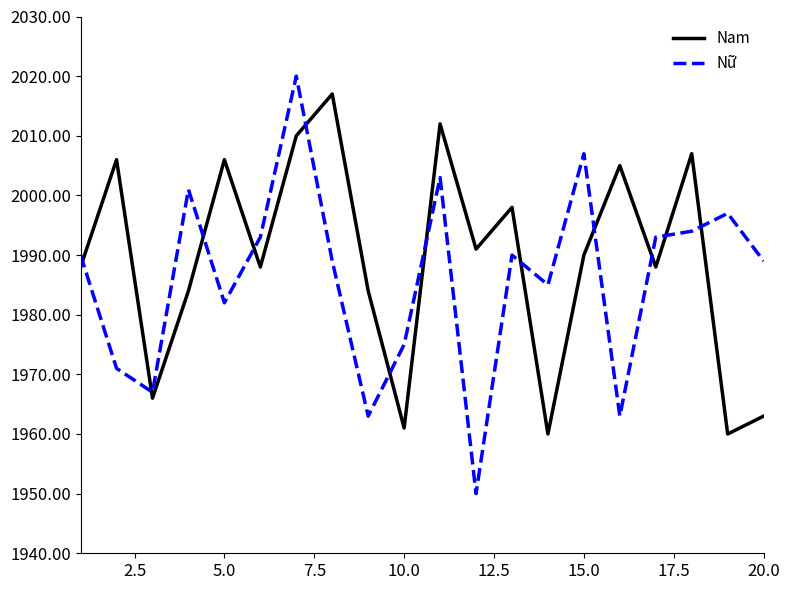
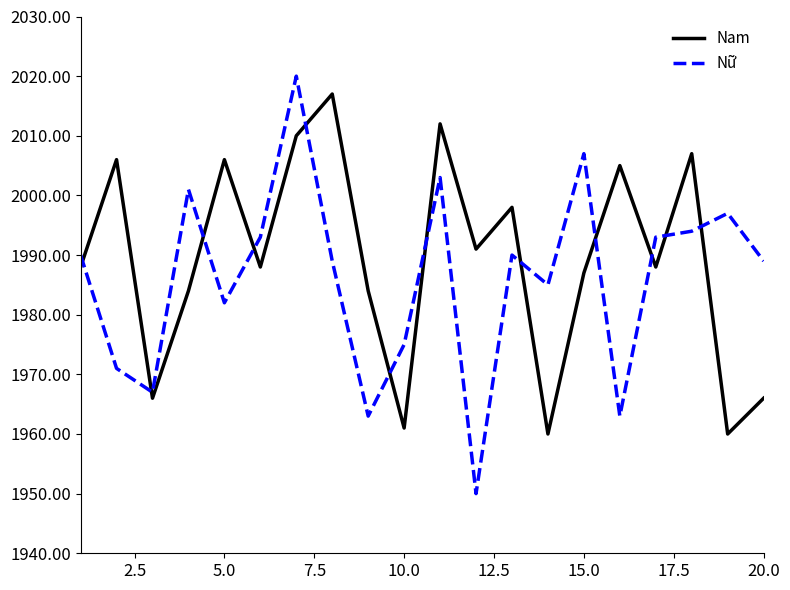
  {
    "Nam": {
      "5.0": 2006,
      "10.0": 1961,
-     "15.0": 1990,
-     "20.0": 1963
+     "15.0": 1987,
+     "20.0": 1966
    },
    "Nữ": {
      "5.0": 1982,
      "10.0": 1975,
      "15.0": 2007,
      "20.0": 1989
    }
  }
